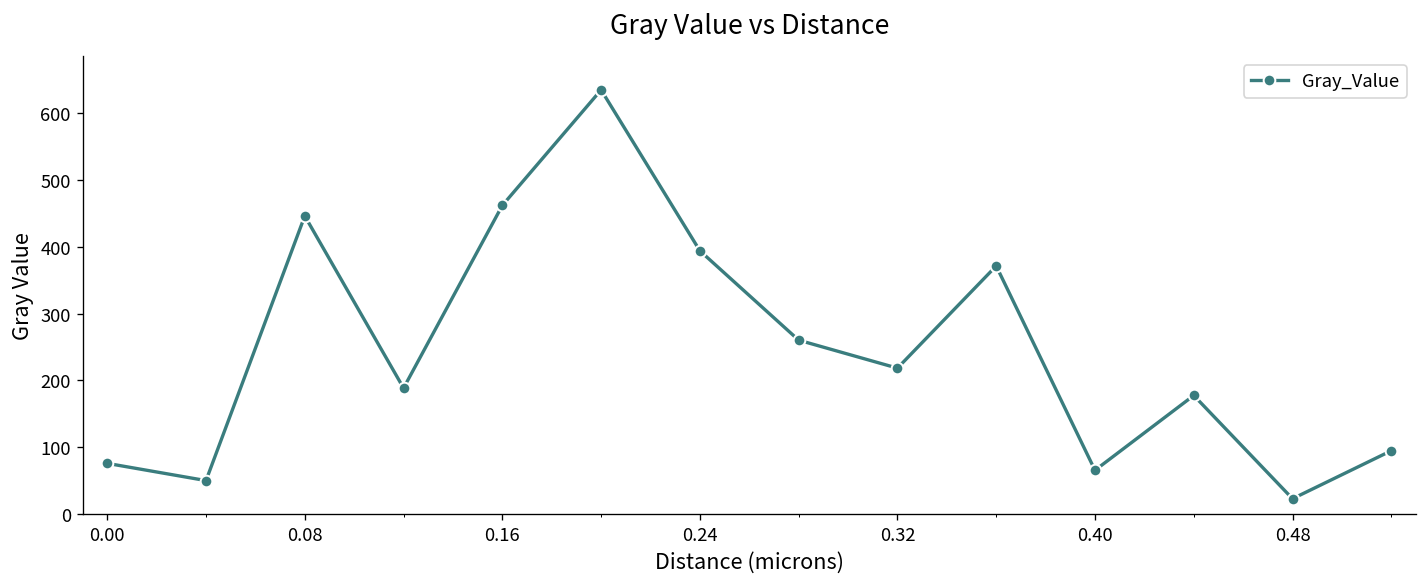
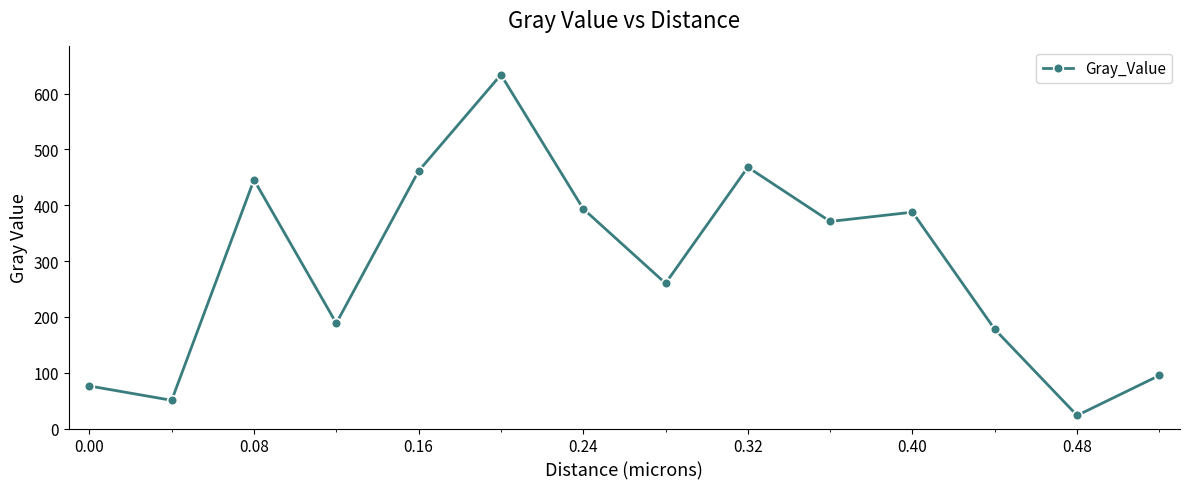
  {
    "0.00": 80,
    "0.08": 450,
    "0.16": 460,
    "0.24": 390,
-   "0.32": 220,
-   "0.40": 70,
+   "0.32": 470,
+   "0.40": 390,
    "0.48": 20
  }
